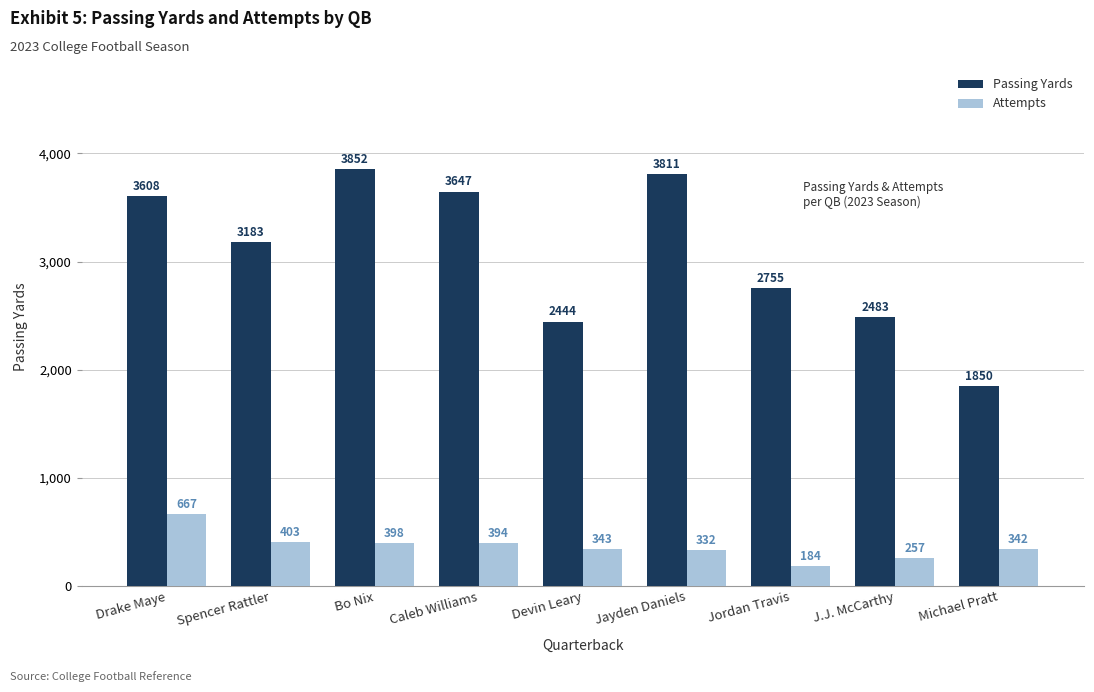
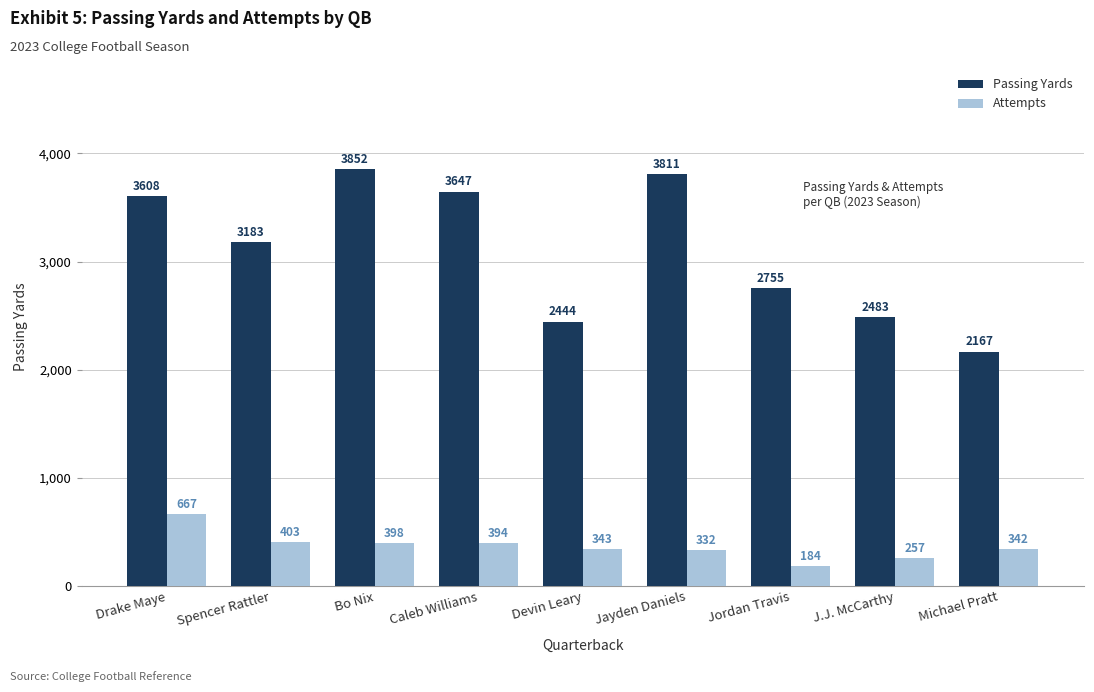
  {
    "Passing Yards": {
      "Drake Maye": 3608,
      "Spencer Rattler": 3183,
      "Bo Nix": 3852,
      "Caleb Williams": 3647,
      "Devin Leary": 2444,
      "Jayden Daniels": 3811,
      "Jordan Travis": 2755,
      "J.J. McCarthy": 2483,
-     "Michael Pratt": 1850
+     "Michael Pratt": 2167
    },
    "Attempts": {
      "Drake Maye": 667,
      "Spencer Rattler": 403,
      "Bo Nix": 398,
      "Caleb Williams": 394,
      "Devin Leary": 343,
      "Jayden Daniels": 332,
      "Jordan Travis": 184,
      "J.J. McCarthy": 257,
      "Michael Pratt": 342
    }
  }
